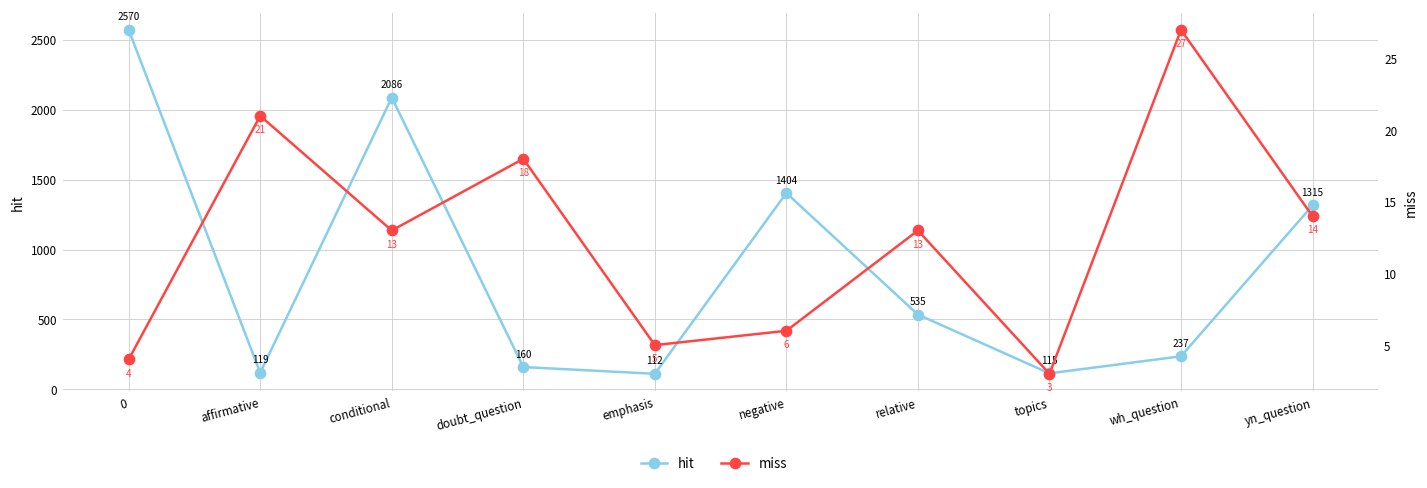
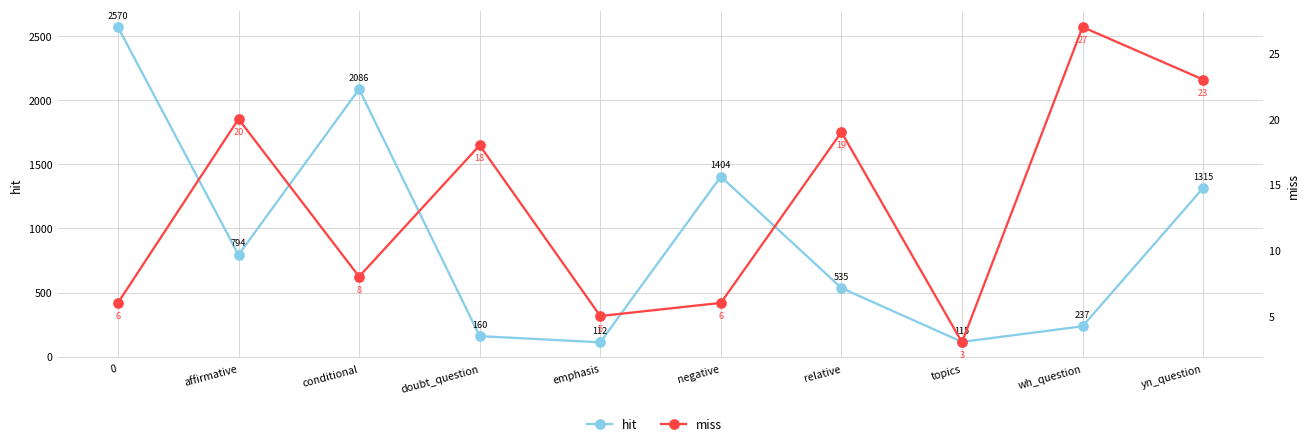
  {
    "hit": {
      "0": 2570,
-     "affirmative": 119,
+     "affirmative": 794,
      "conditional": 2086,
      "doubt_question": 160,
      "negative": 1404,
      "relative": 535,
      "topics": 115,
      "wh_question": 237,
      "yn_question": 1315
    },
    "miss": {
-     "0": 4,
-     "affirmative": 21,
-     "conditional": 13,
+     "0": 6,
+     "affirmative": 20,
+     "conditional": 8,
      "doubt_question": 18,
      "negative": 6,
-     "relative": 13,
+     "relative": 19,
      "topics": 3,
      "wh_question": 27,
-     "yn_question": 14
+     "yn_question": 23
    }
  }
